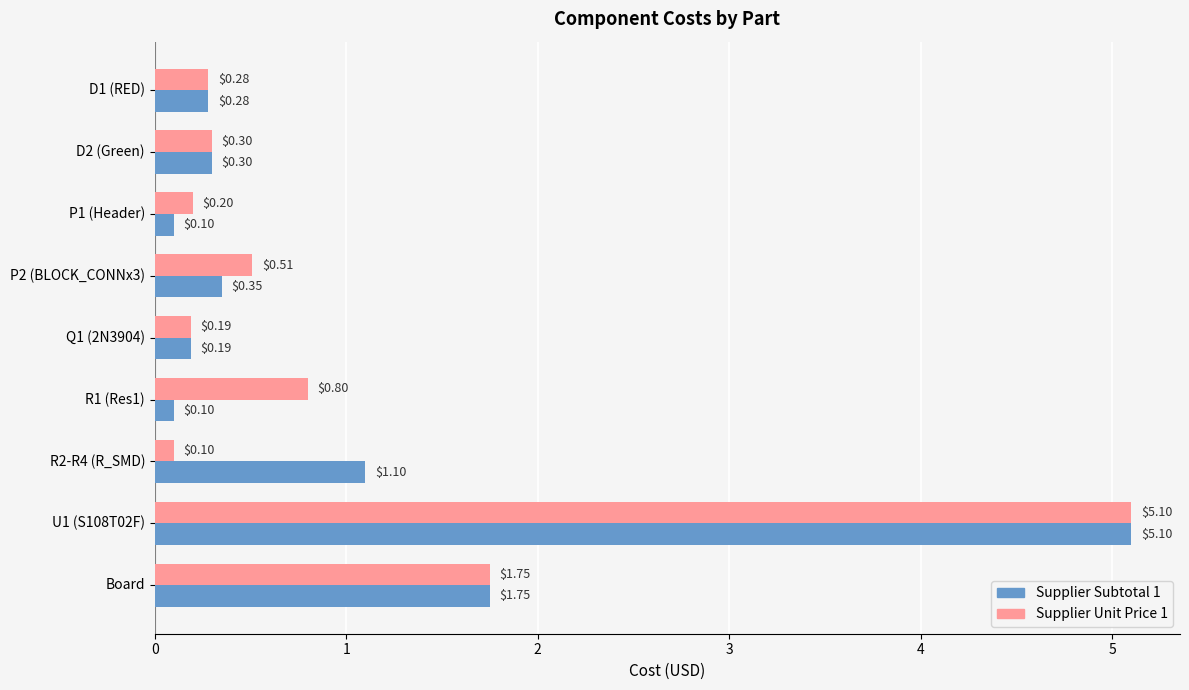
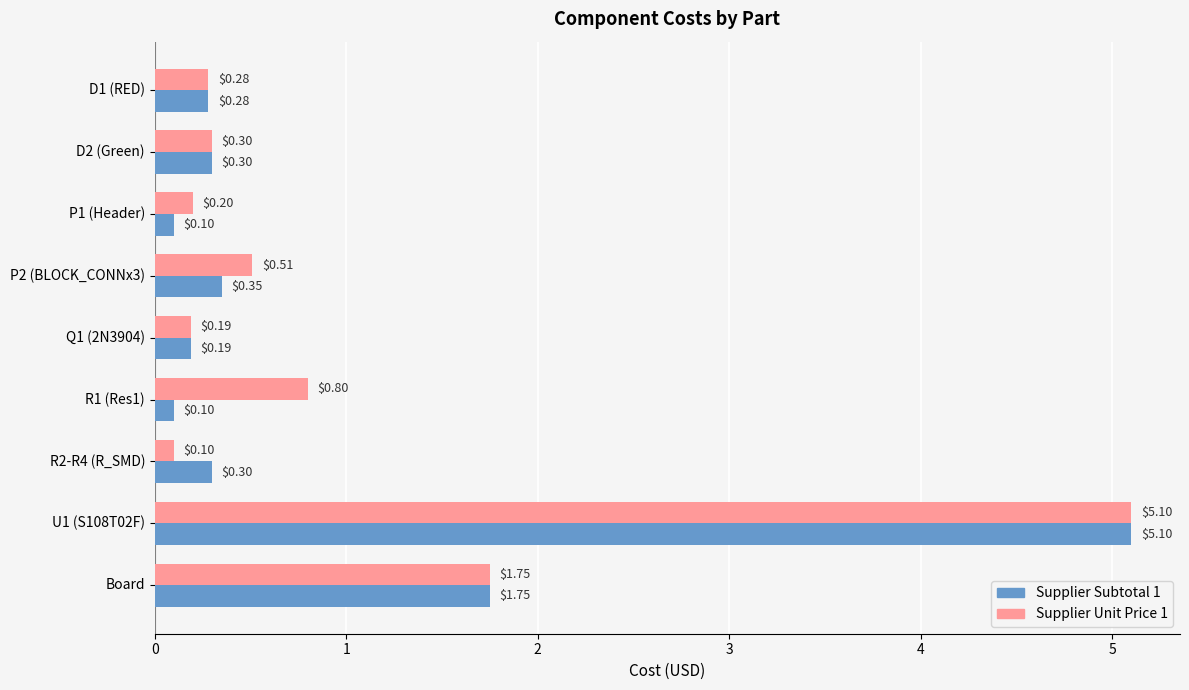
  {
    "Supplier Subtotal 1": {
      "D1 (RED)": "$0.28",
      "D2 (Green)": "$0.30",
      "P1 (Header)": "$0.10",
      "P2 (BLOCK_CONNx3)": "$0.35",
      "Q1 (2N3904)": "$0.19",
      "R1 (Res1)": "$0.10",
-     "R2-R4 (R_SMD)": "$1.10",
+     "R2-R4 (R_SMD)": "$0.30",
      "U1 (S108T02F)": "$5.10",
      "Board": "$1.75"
    },
    "Supplier Unit Price 1": {
      "D1 (RED)": "$0.28",
      "D2 (Green)": "$0.30",
      "P1 (Header)": "$0.20",
      "P2 (BLOCK_CONNx3)": "$0.51",
      "Q1 (2N3904)": "$0.19",
      "R1 (Res1)": "$0.80",
      "R2-R4 (R_SMD)": "$0.10",
      "U1 (S108T02F)": "$5.10",
      "Board": "$1.75"
    }
  }
